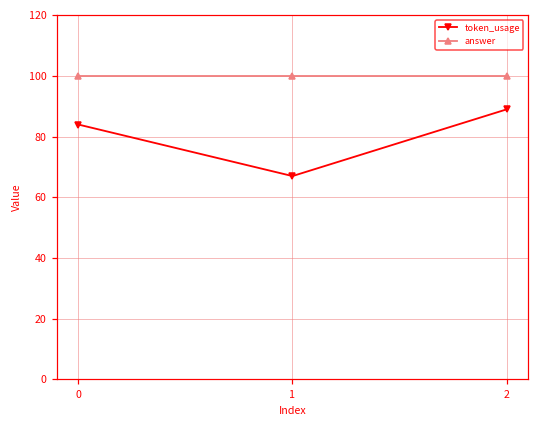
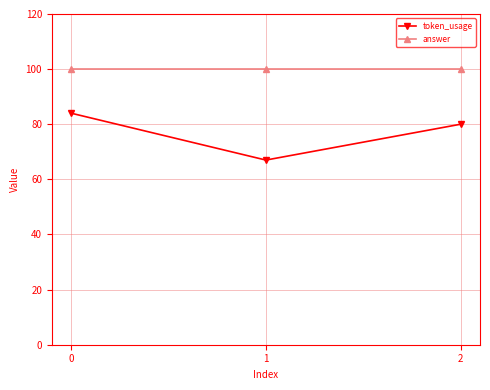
  {
    "token_usage": {
      "0": 84,
      "1": 67,
-     "2": 89
+     "2": 80
    },
    "answer": {
      "0": 100,
      "1": 100,
      "2": 100
    }
  }
